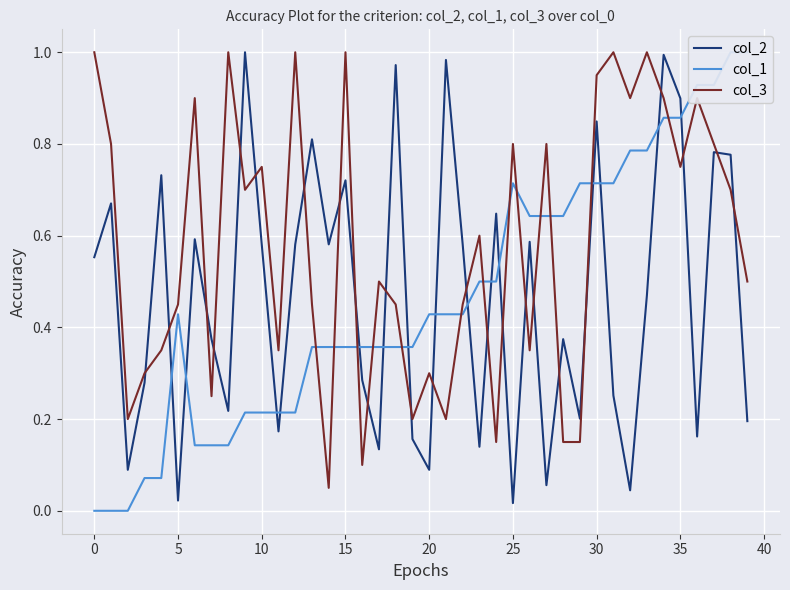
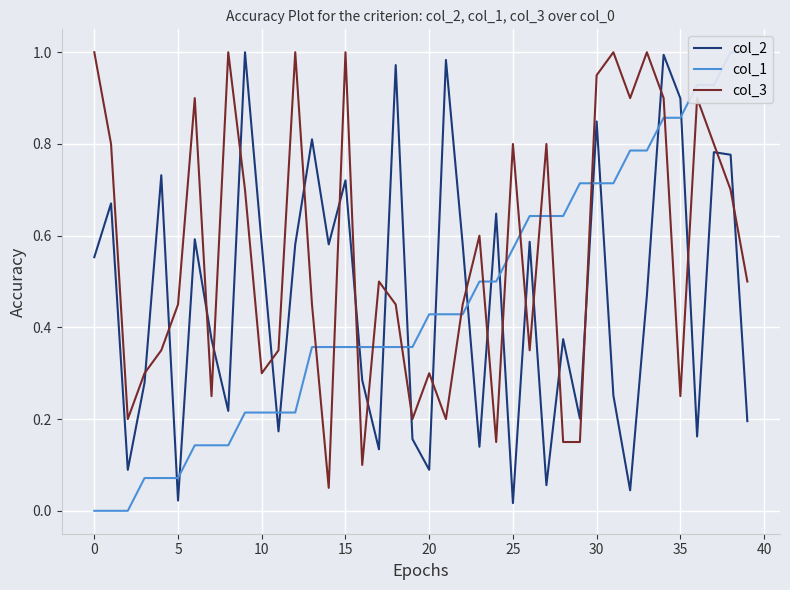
  {
    "col_2": {
      "0": 0.55,
      "5": 0.02,
      "10": 0.58,
      "15": 0.72,
      "20": 0.09,
      "25": 0.02,
      "30": 0.85,
      "35": 0.90
    },
    "col_1": {
      "0": 0.00,
-     "5": 0.43,
+     "5": 0.07,
      "10": 0.21,
      "15": 0.36,
      "20": 0.43,
-     "25": 0.71,
+     "25": 0.57,
      "30": 0.71,
      "35": 0.86
    },
    "col_3": {
      "0": 1.00,
      "5": 0.45,
-     "10": 0.75,
+     "10": 0.30,
      "15": 1.00,
      "20": 0.30,
      "25": 0.80,
      "30": 0.95,
-     "35": 0.75
+     "35": 0.25
    }
  }
